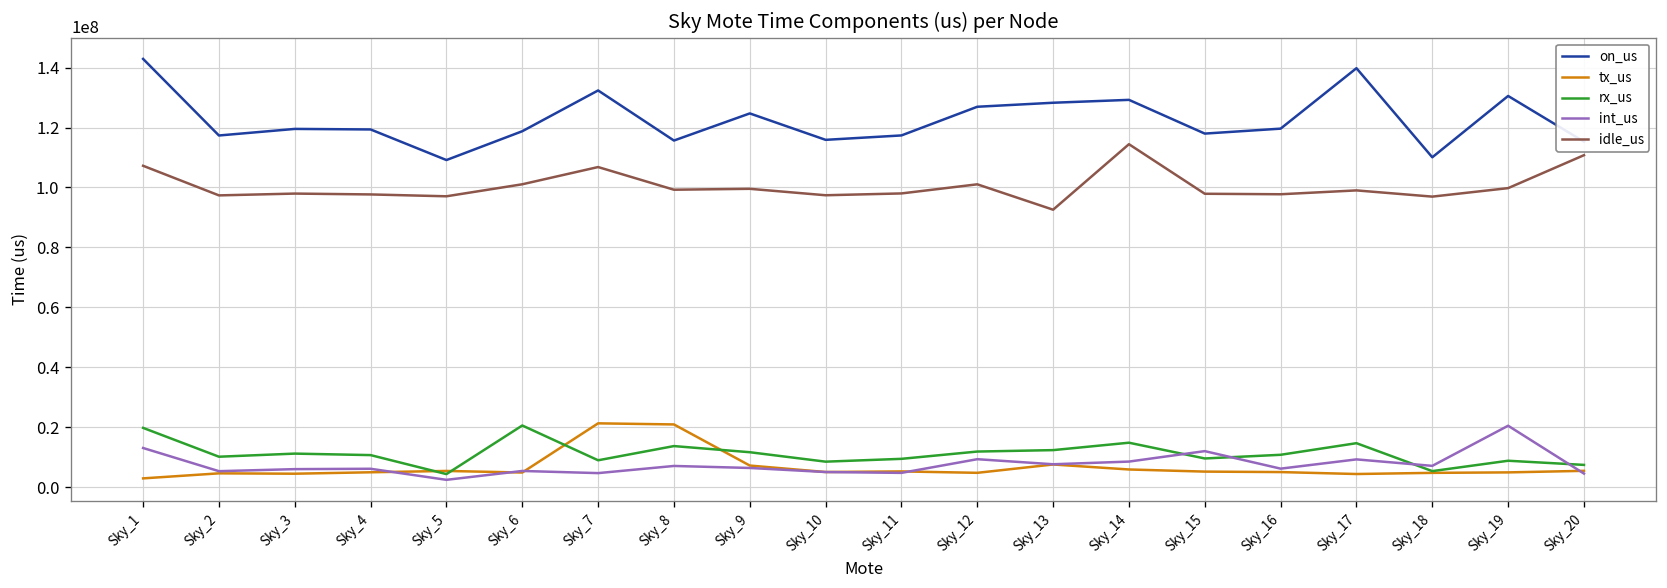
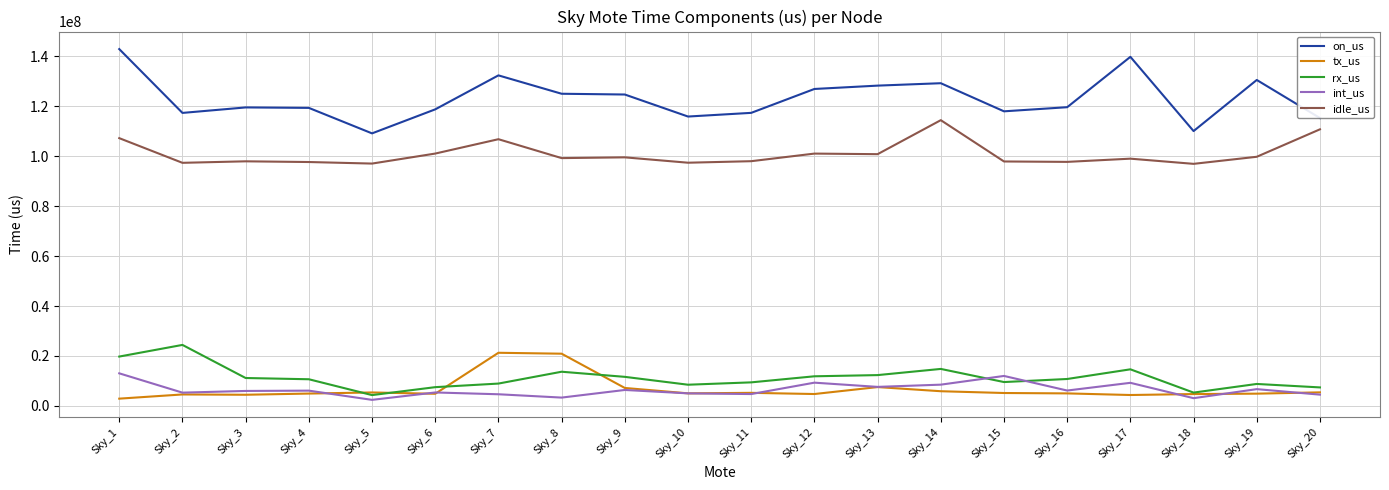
  {
    "on_us": {
      "Sky_1": 143000000,
      "Sky_2": 117000000,
      "Sky_3": 120000000,
      "Sky_4": 119000000,
      "Sky_5": 109000000,
      "Sky_6": 119000000,
      "Sky_7": 132000000,
-     "Sky_8": 116000000,
+     "Sky_8": 125000000,
      "Sky_9": 125000000,
      "Sky_10": 116000000,
      "Sky_11": 117000000,
      "Sky_12": 127000000,
      "Sky_13": 128000000,
      "Sky_14": 129000000,
      "Sky_15": 118000000,
      "Sky_16": 120000000,
      "Sky_17": 140000000,
      "Sky_18": 110000000,
      "Sky_19": 131000000
    },
    "tx_us": {
      "Sky_1": 3000000,
      "Sky_3": 4000000,
      "Sky_4": 5000000,
      "Sky_5": 5000000,
      "Sky_7": 21000000,
      "Sky_8": 21000000,
      "Sky_12": 5000000,
      "Sky_14": 6000000,
      "Sky_15": 5000000,
      "Sky_16": 5000000,
      "Sky_17": 4000000,
      "Sky_19": 5000000
    },
    "rx_us": {
      "Sky_1": 20000000,
-     "Sky_2": 10000000,
+     "Sky_2": 24000000,
      "Sky_3": 11000000,
      "Sky_4": 11000000,
      "Sky_5": 4000000,
-     "Sky_6": 21000000,
+     "Sky_6": 7000000,
      "Sky_7": 9000000,
      "Sky_8": 14000000,
      "Sky_9": 12000000,
      "Sky_10": 8000000,
      "Sky_11": 9000000,
      "Sky_12": 12000000,
      "Sky_13": 12000000,
      "Sky_14": 15000000,
      "Sky_15": 10000000,
      "Sky_16": 11000000,
      "Sky_17": 15000000,
      "Sky_19": 9000000,
      "Sky_20": 7000000
    },
    "int_us": {
      "Sky_1": 13000000,
      "Sky_3": 6000000,
      "Sky_4": 6000000,
      "Sky_5": 2000000,
      "Sky_7": 5000000,
-     "Sky_8": 7000000,
+     "Sky_8": 3000000,
      "Sky_12": 9000000,
      "Sky_14": 8000000,
      "Sky_15": 12000000,
      "Sky_16": 6000000,
      "Sky_17": 9000000,
-     "Sky_18": 7000000,
-     "Sky_19": 20000000
+     "Sky_18": 3000000,
+     "Sky_19": 7000000
    },
    "idle_us": {
      "Sky_1": 107000000,
      "Sky_2": 97000000,
      "Sky_3": 98000000,
      "Sky_4": 98000000,
      "Sky_5": 97000000,
      "Sky_6": 101000000,
      "Sky_7": 107000000,
      "Sky_8": 99000000,
      "Sky_9": 100000000,
      "Sky_10": 97000000,
      "Sky_11": 98000000,
      "Sky_12": 101000000,
-     "Sky_13": 93000000,
+     "Sky_13": 101000000,
      "Sky_14": 114000000,
      "Sky_15": 98000000,
      "Sky_16": 98000000,
      "Sky_17": 99000000,
      "Sky_18": 97000000,
      "Sky_19": 100000000,
      "Sky_20": 111000000
    }
  }
